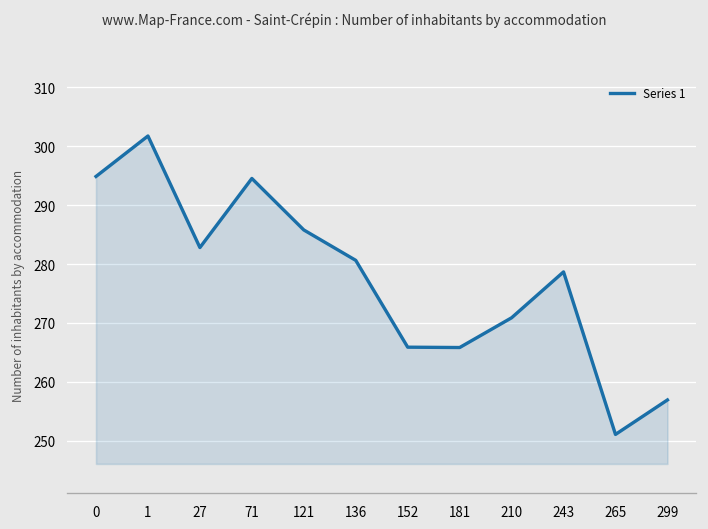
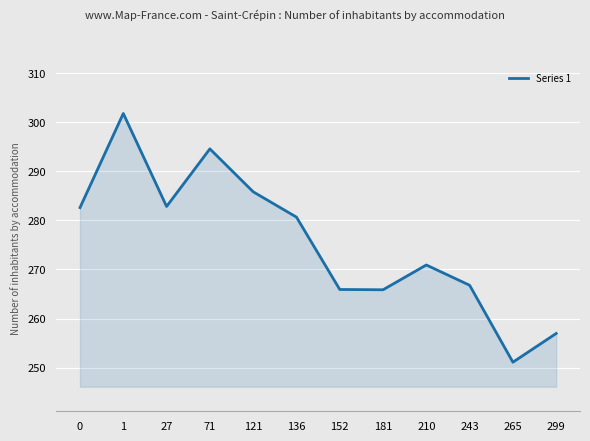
  {
-   "0": 295,
+   "0": 283,
    "1": 302,
    "27": 283,
    "71": 295,
    "121": 286,
    "136": 281,
    "152": 266,
    "181": 266,
    "210": 271,
-   "243": 279,
+   "243": 267,
    "265": 251,
    "299": 257
  }
